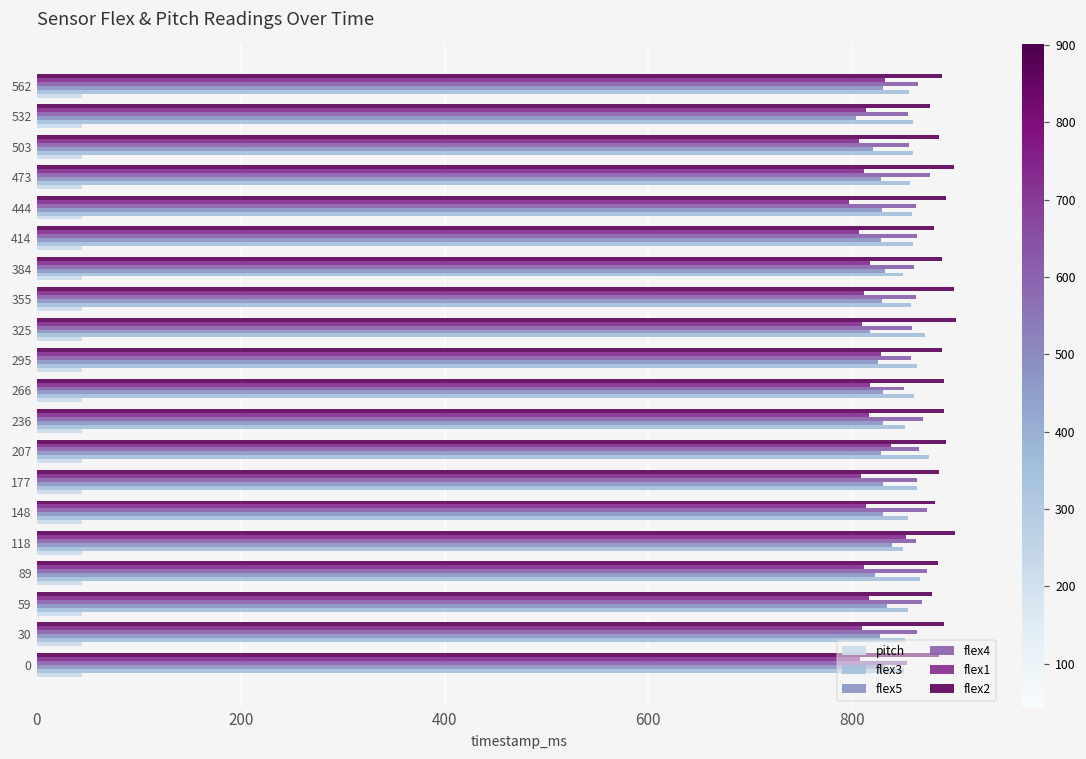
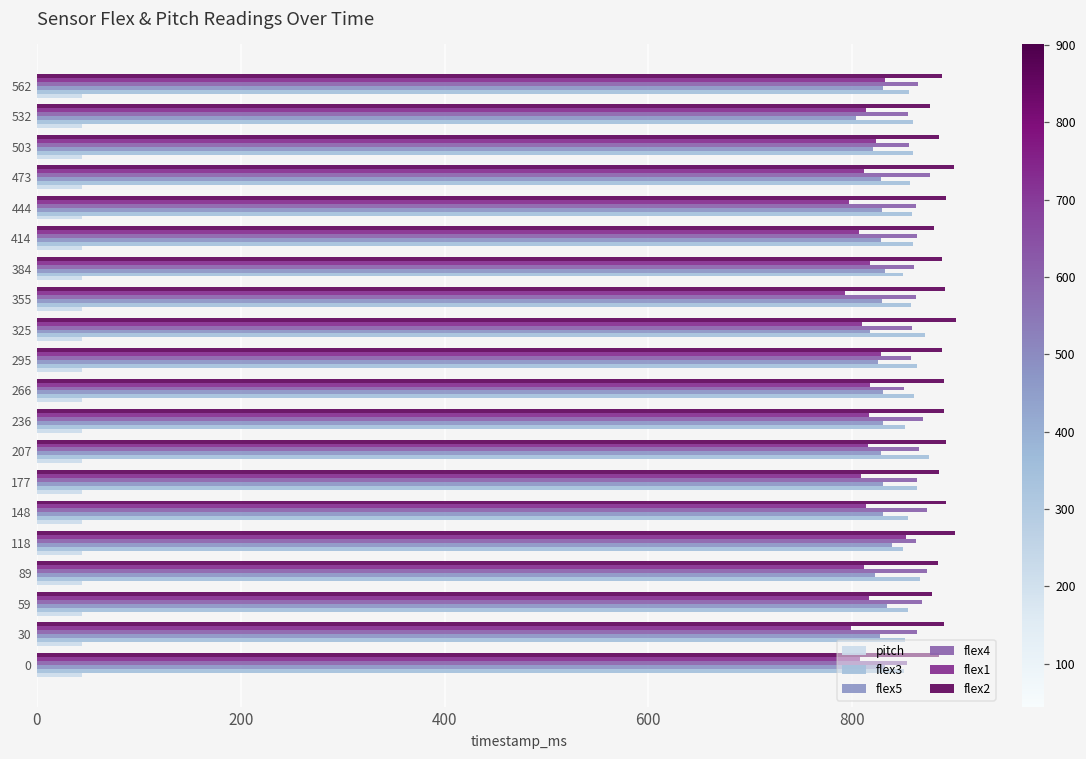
  {
    "flex1": {
      "562": 830,
      "532": 810,
-     "503": 810,
+     "503": 820,
      "473": 810,
      "444": 800,
      "414": 810,
      "384": 820,
-     "355": 810,
+     "355": 790,
      "325": 810,
      "295": 830,
      "266": 820,
      "236": 820,
-     "207": 840,
+     "207": 820,
      "177": 810,
      "148": 810,
      "118": 850,
      "89": 810,
      "59": 820,
-     "30": 810
+     "30": 800
    },
    "flex2": {
      "562": 890,
      "532": 880,
      "503": 890,
      "473": 900,
      "444": 890,
      "414": 880,
      "384": 890,
-     "355": 900,
+     "355": 890,
      "325": 900,
      "295": 890,
      "266": 890,
      "236": 890,
      "207": 890,
      "177": 890,
-     "148": 880,
+     "148": 890,
      "118": 900,
      "89": 880,
      "59": 880,
      "30": 890
    }
  }
